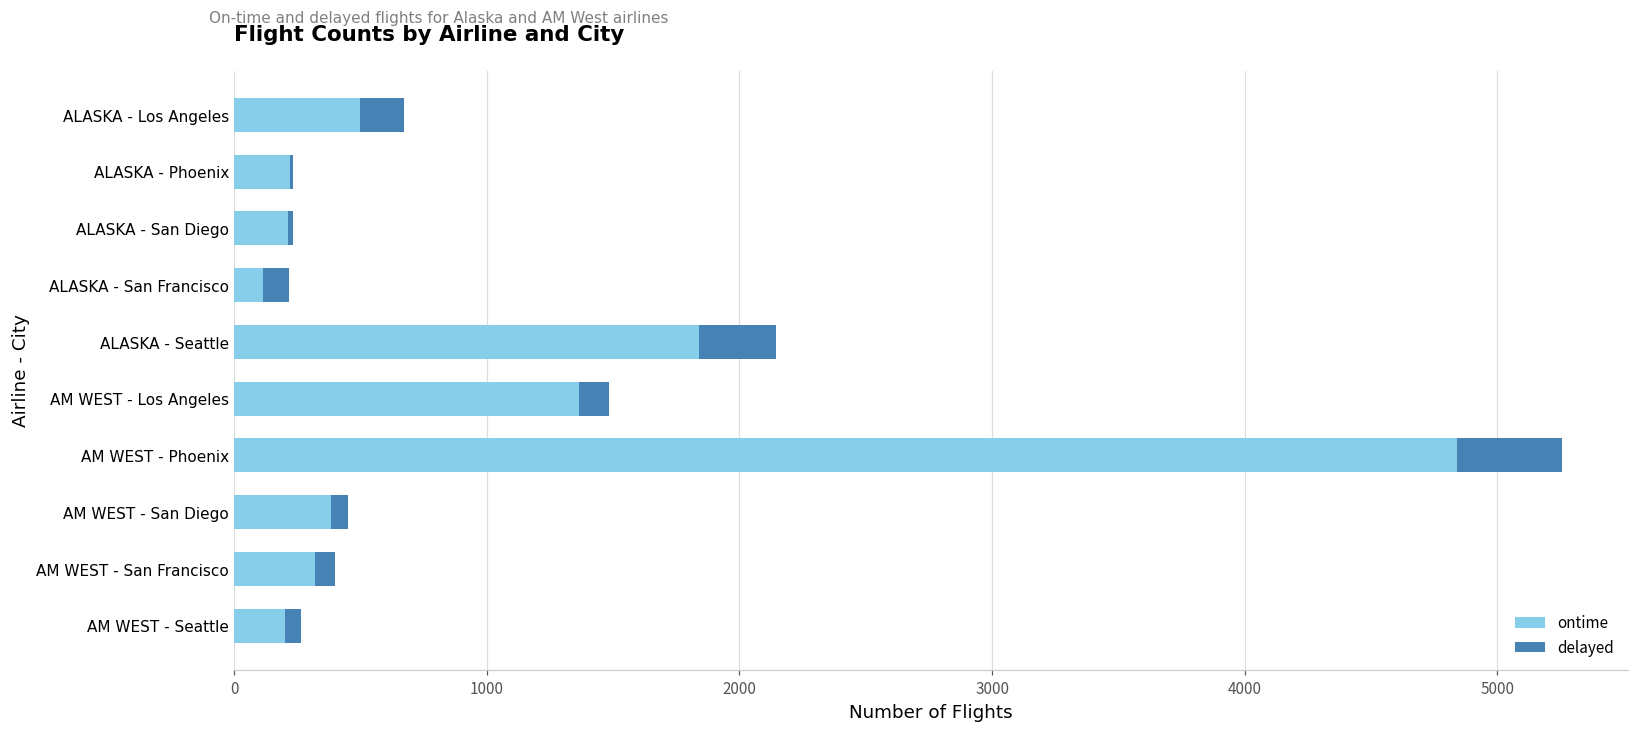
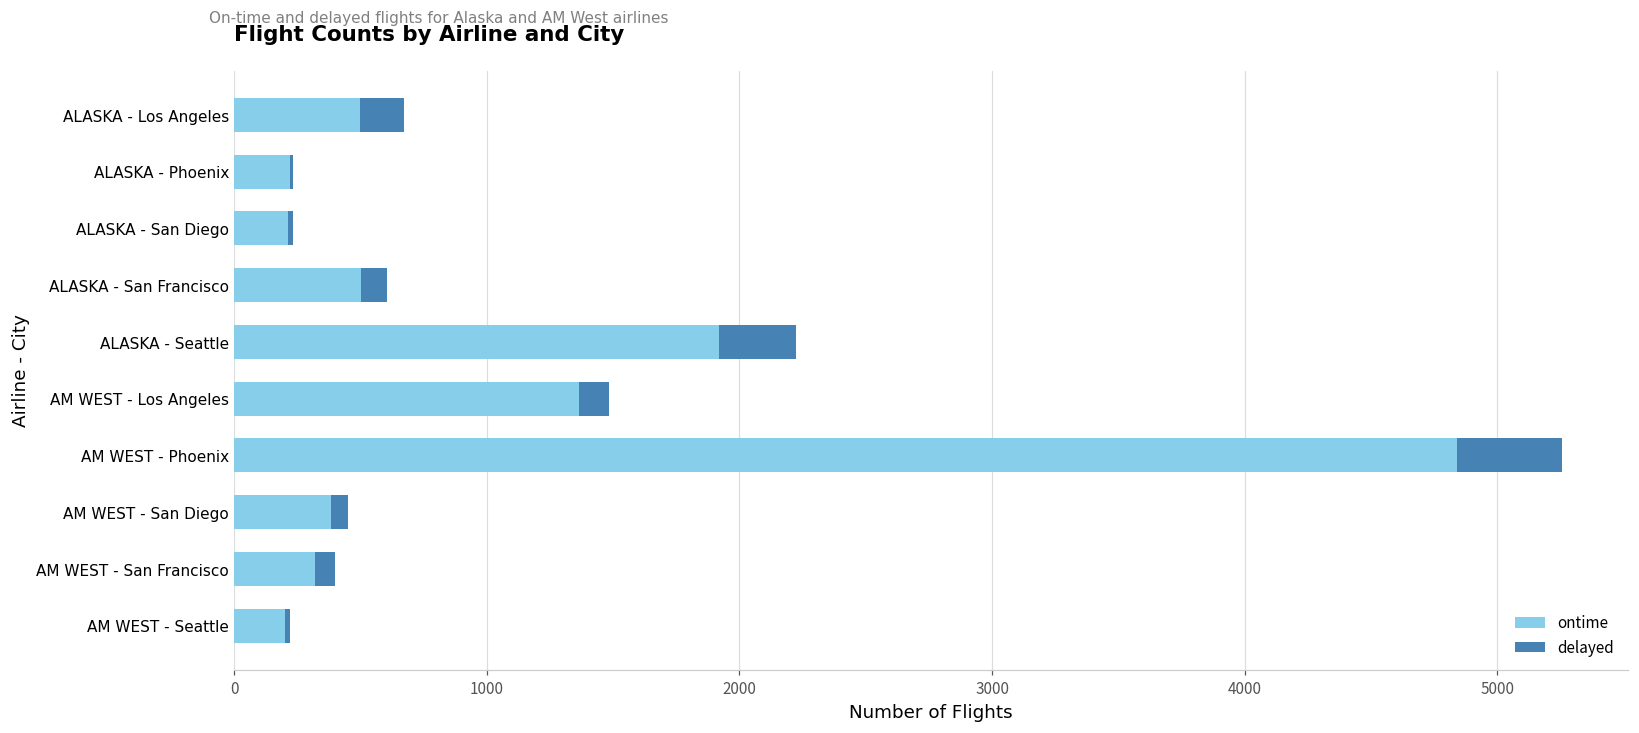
  {
    "ontime": {
      "ALASKA - Los Angeles": 500,
      "ALASKA - Phoenix": 220,
      "ALASKA - San Diego": 210,
-     "ALASKA - San Francisco": 110,
-     "ALASKA - Seattle": 1840,
+     "ALASKA - San Francisco": 500,
+     "ALASKA - Seattle": 1920,
      "AM WEST - Los Angeles": 1370,
      "AM WEST - Phoenix": 4840,
      "AM WEST - San Diego": 380,
      "AM WEST - San Francisco": 320,
      "AM WEST - Seattle": 200
    },
    "delayed": {
      "ALASKA - Los Angeles": 180,
      "ALASKA - Phoenix": 10,
      "ALASKA - San Diego": 20,
      "ALASKA - San Francisco": 100,
      "ALASKA - Seattle": 310,
      "AM WEST - Los Angeles": 120,
      "AM WEST - Phoenix": 420,
      "AM WEST - San Diego": 70,
      "AM WEST - San Francisco": 80,
-     "AM WEST - Seattle": 60
+     "AM WEST - Seattle": 20
    }
  }
